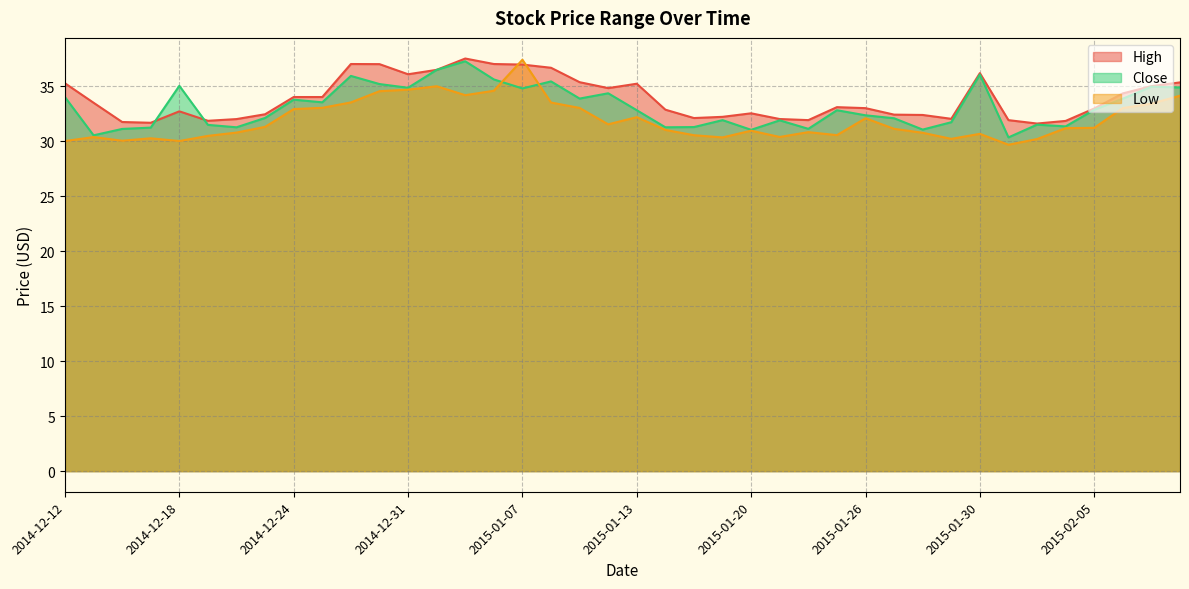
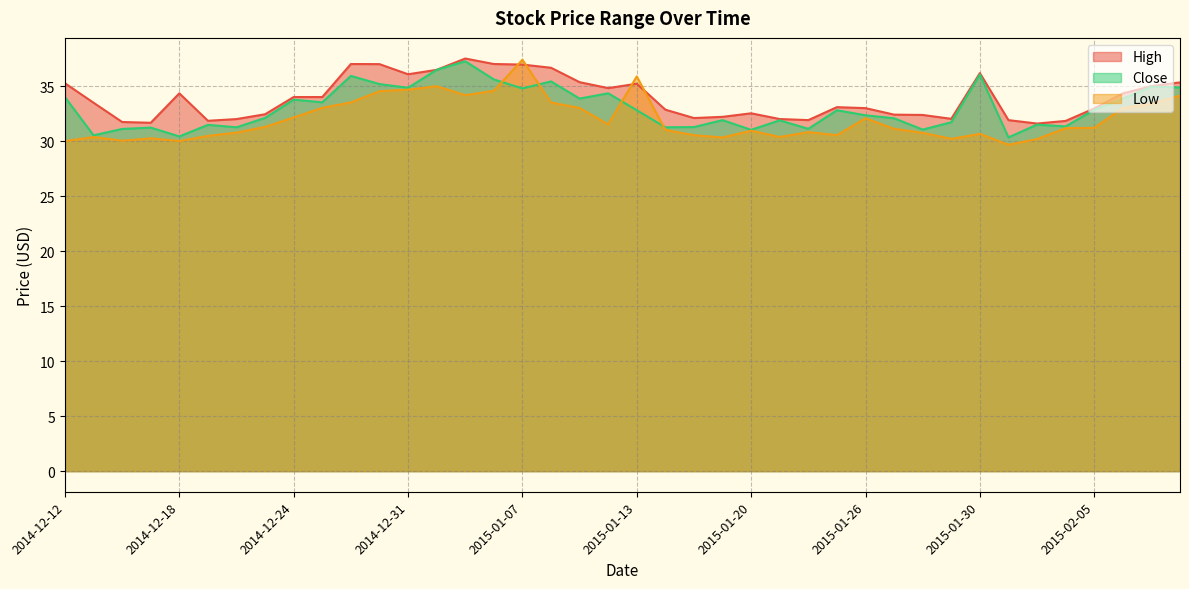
  {
    "High": {
      "2014-12-12": 35.3,
-     "2014-12-18": 32.7,
+     "2014-12-18": 34.3,
      "2014-12-24": 34.0,
      "2014-12-31": 36.1,
      "2015-01-07": 37.0,
      "2015-01-13": 35.2,
      "2015-01-20": 32.5,
      "2015-01-26": 33.0
    },
    "Close": {
      "2014-12-12": 34.0,
-     "2014-12-18": 35.0,
+     "2014-12-18": 30.4,
      "2014-12-24": 33.8,
      "2015-01-07": 34.8,
      "2015-01-13": 32.8,
      "2015-01-26": 32.3
    },
    "Low": {
      "2014-12-12": 30.0,
      "2014-12-18": 30.0,
-     "2014-12-24": 32.9,
+     "2014-12-24": 32.1,
      "2015-01-07": 37.4,
-     "2015-01-13": 32.2,
+     "2015-01-13": 35.9,
      "2015-01-26": 32.1,
      "2015-01-30": 30.7,
      "2015-02-05": 31.2
    }
  }
